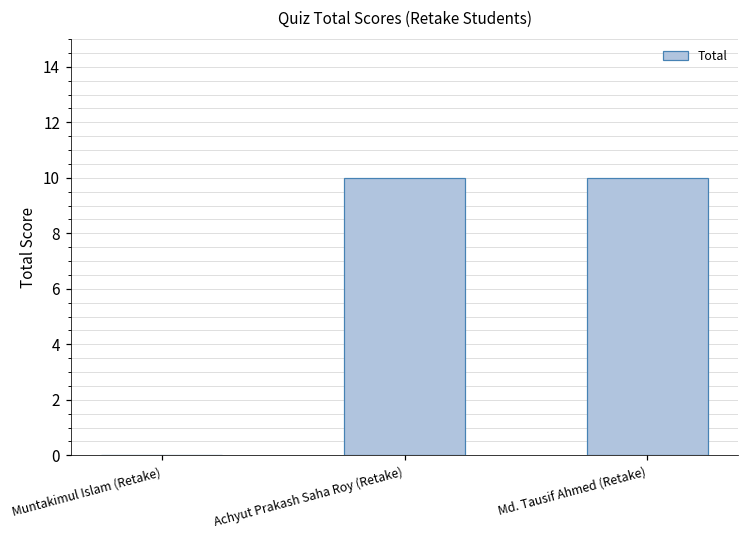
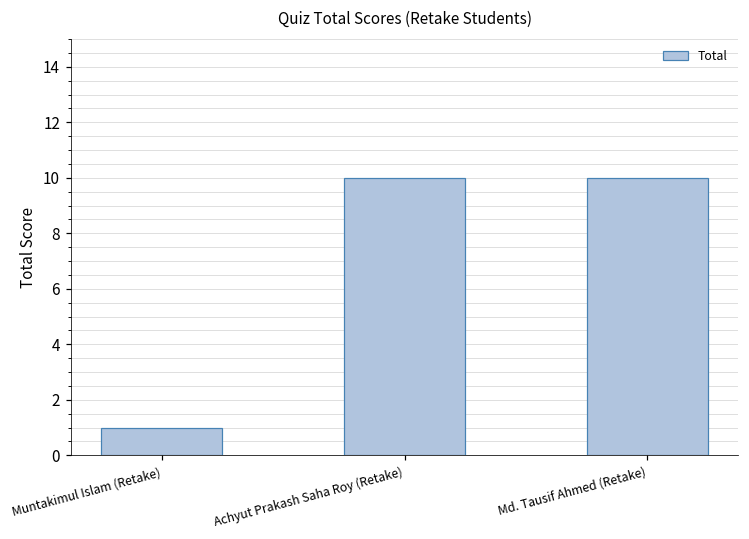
  {
-   "Muntakimul Islam (Retake)": 0,
+   "Muntakimul Islam (Retake)": 1,
    "Achyut Prakash Saha Roy (Retake)": 10,
    "Md. Tausif Ahmed (Retake)": 10
  }
